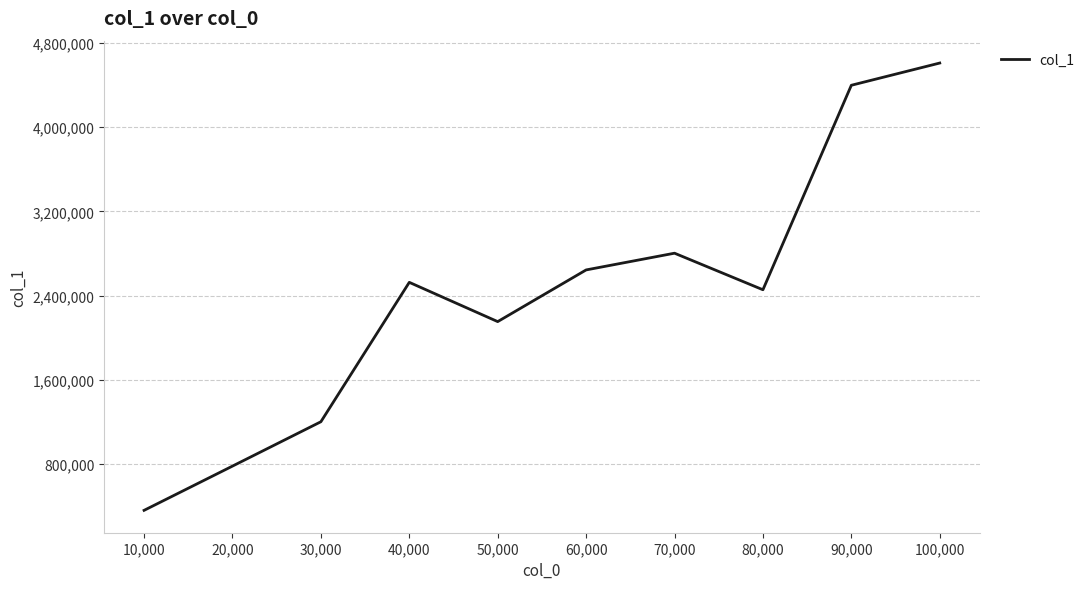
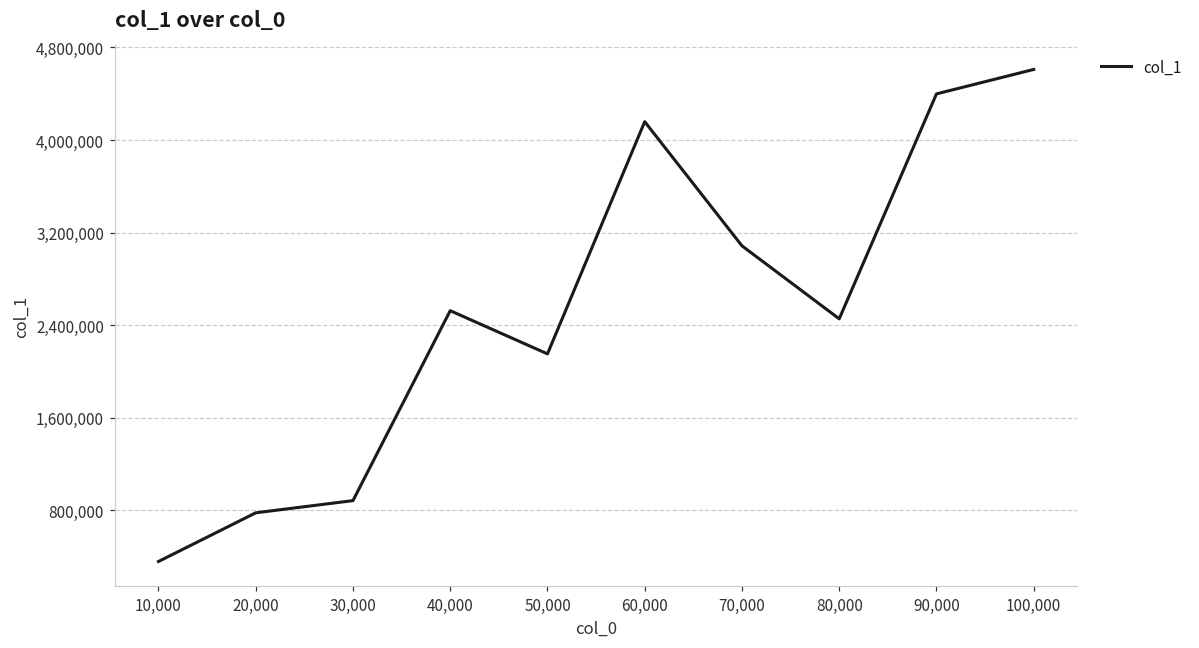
  {
    "10,000": "360,000",
    "20,000": "780,000",
-   "30,000": "1,200,000",
+   "30,000": "880,000",
    "40,000": "2,530,000",
    "50,000": "2,150,000",
-   "60,000": "2,640,000",
-   "70,000": "2,800,000",
+   "60,000": "4,160,000",
+   "70,000": "3,090,000",
    "80,000": "2,460,000",
    "90,000": "4,400,000",
    "100,000": "4,610,000"
  }
